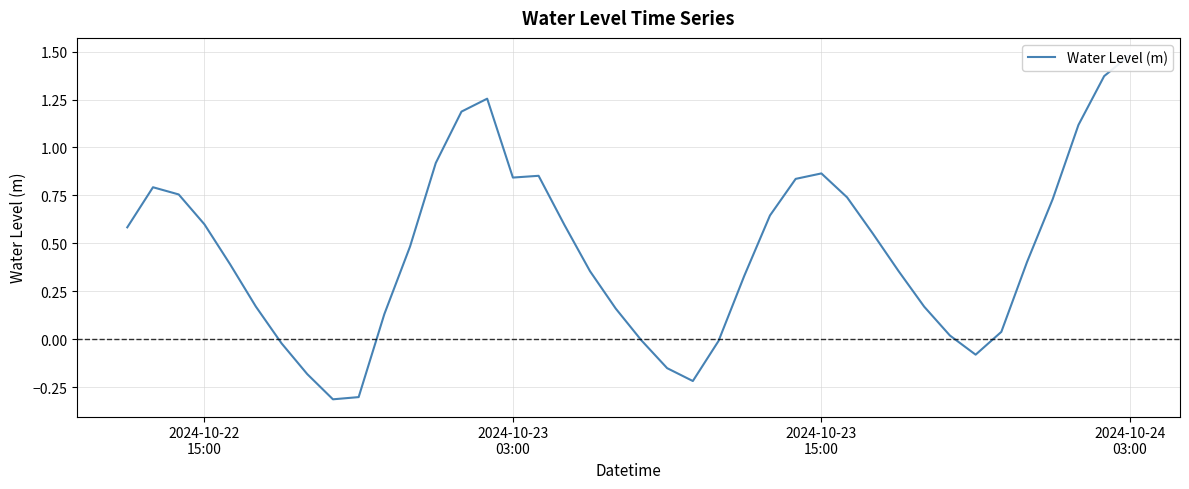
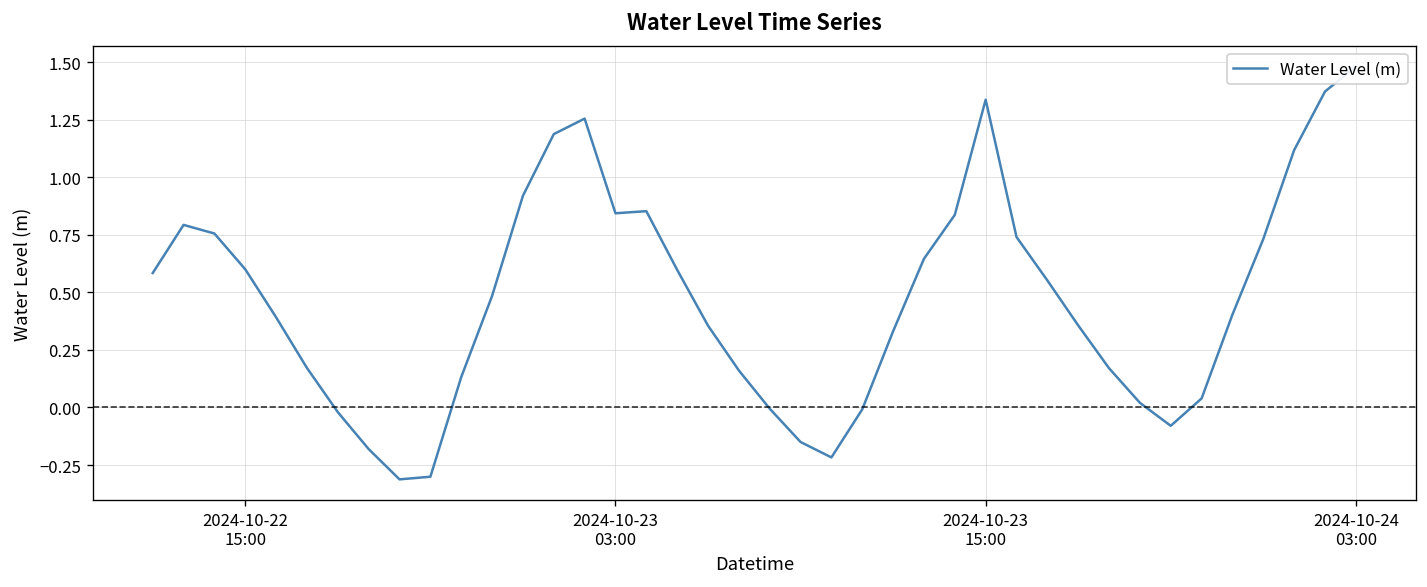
  {
    "2024-10-22 15:00": 0.60,
    "2024-10-23 03:00": 0.84,
-   "2024-10-23 15:00": 0.86
+   "2024-10-23 15:00": 1.34
  }
